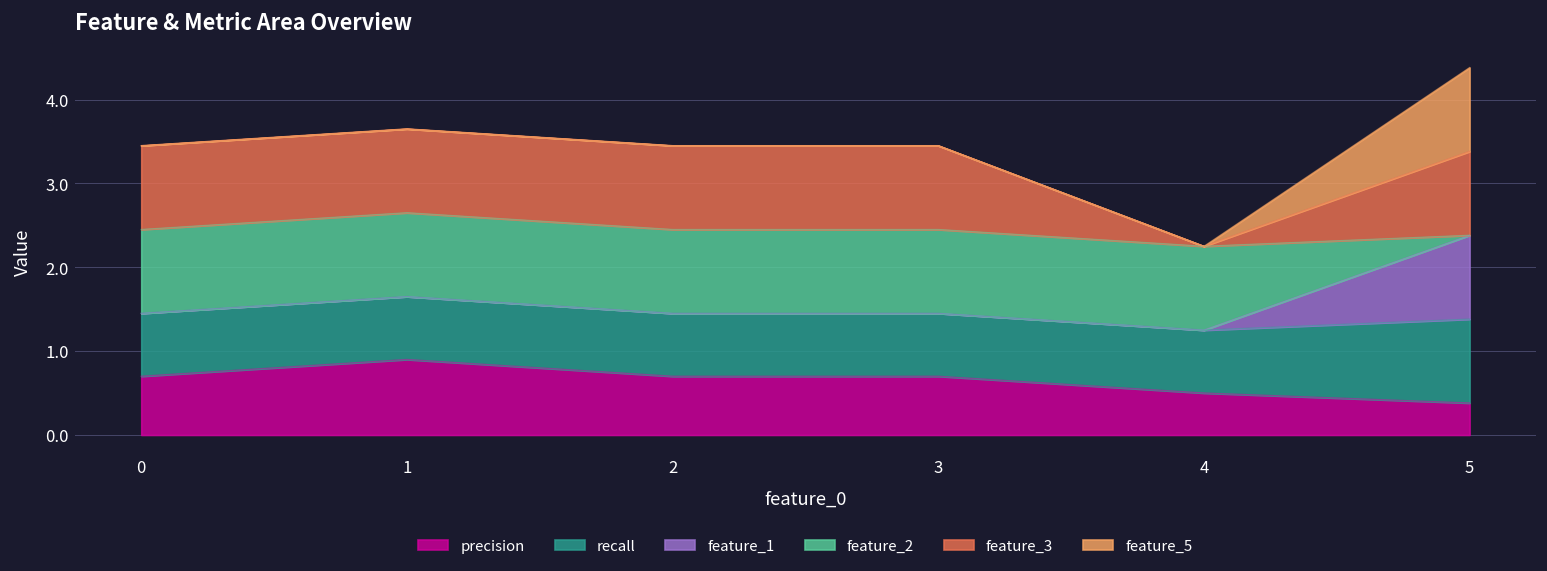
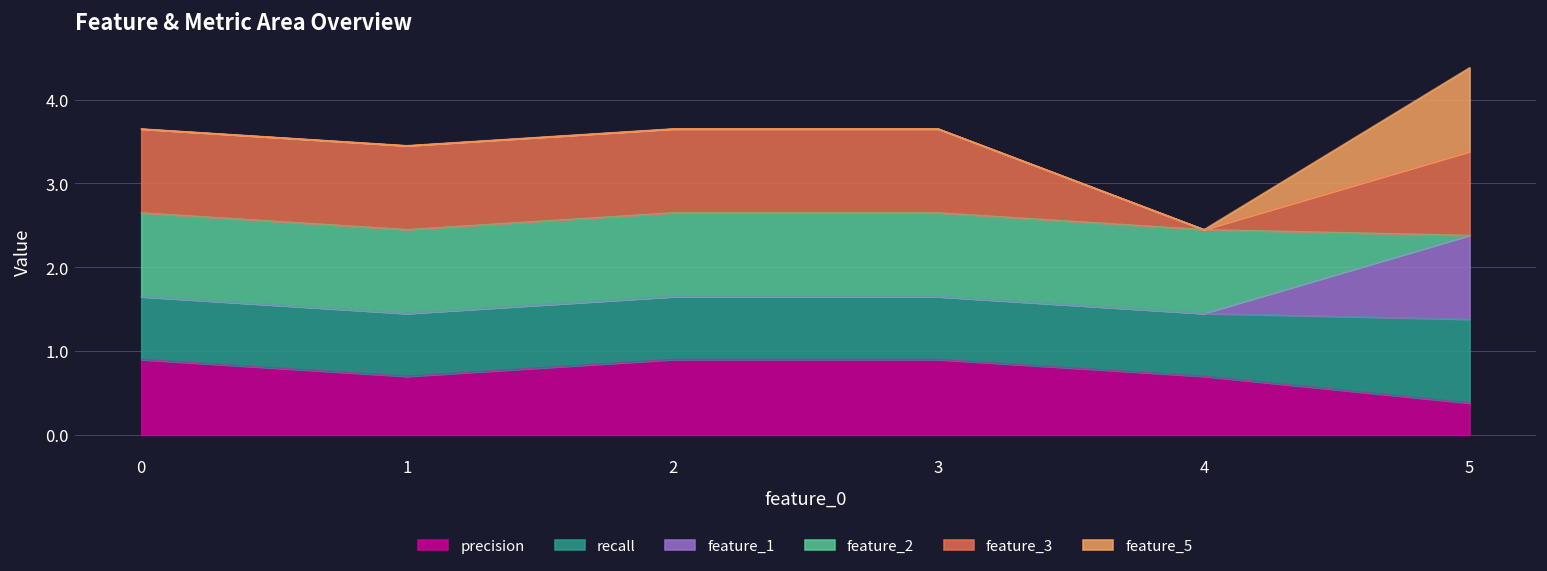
  {
    "precision": {
-     "0": 0.7,
-     "1": 0.9,
-     "2": 0.7,
-     "3": 0.7,
-     "4": 0.5,
+     "0": 0.9,
+     "1": 0.7,
+     "2": 0.9,
+     "3": 0.9,
+     "4": 0.7,
      "5": 0.4
    },
    "recall": {
      "5": 1.0
    },
    "feature_2": {
      "0": 1.0,
      "1": 1.0,
      "2": 1.0,
      "3": 1.0
    }
  }
